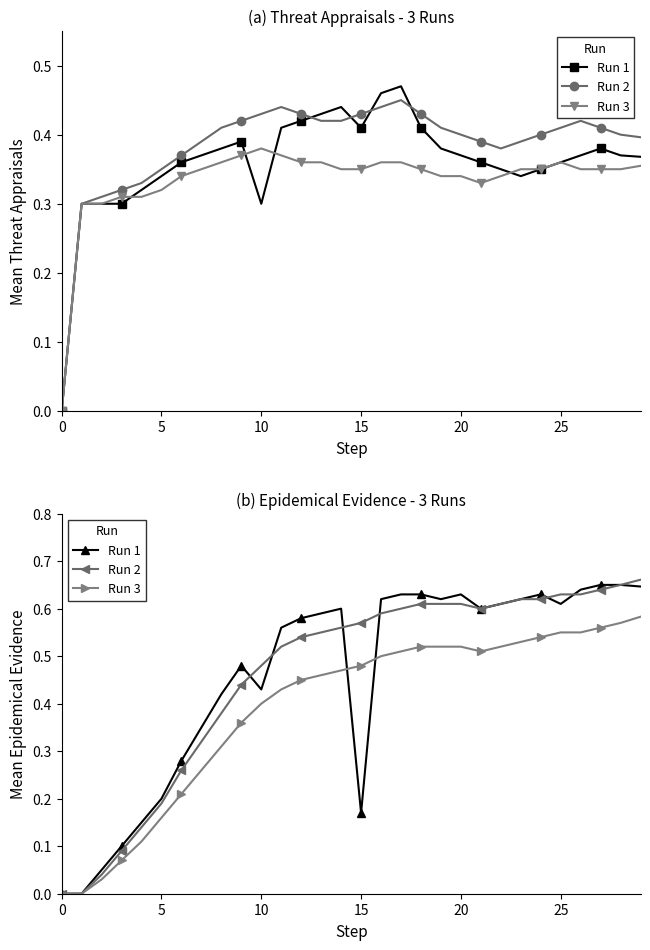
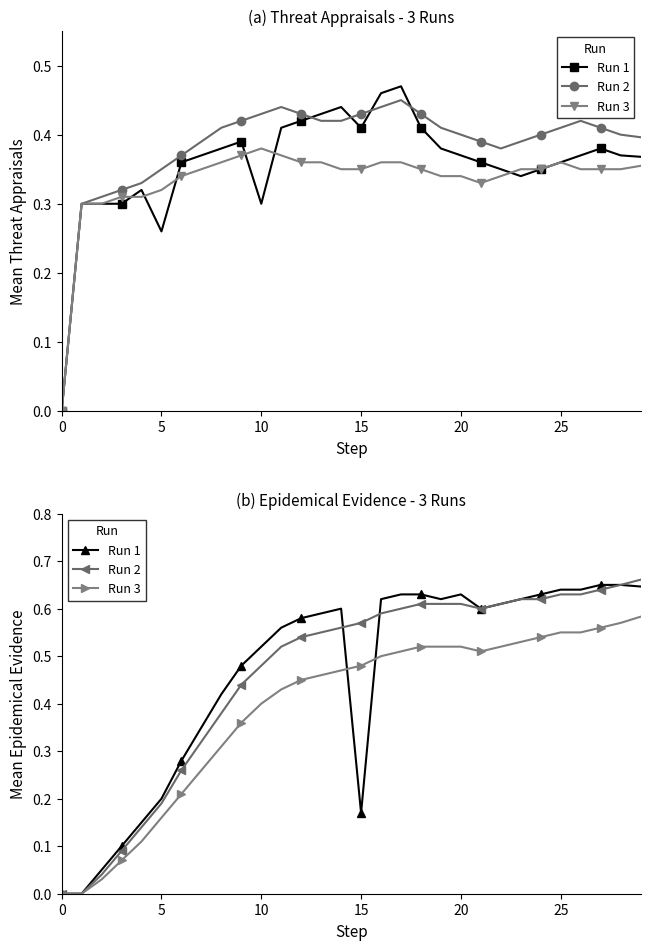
  {
    "(a) Threat Appraisals - 3 Runs": {
      "Run 1": {
-       "5": 0.34,
+       "5": 0.26,
        "10": 0.30,
        "15": 0.41,
        "20": 0.37
      }
    },
    "(b) Epidemical Evidence - 3 Runs": {
      "Run 1": {
        "5": 0.20,
-       "10": 0.43,
+       "10": 0.52,
        "15": 0.17,
        "20": 0.63,
-       "25": 0.61
+       "25": 0.64
      }
    }
  }
